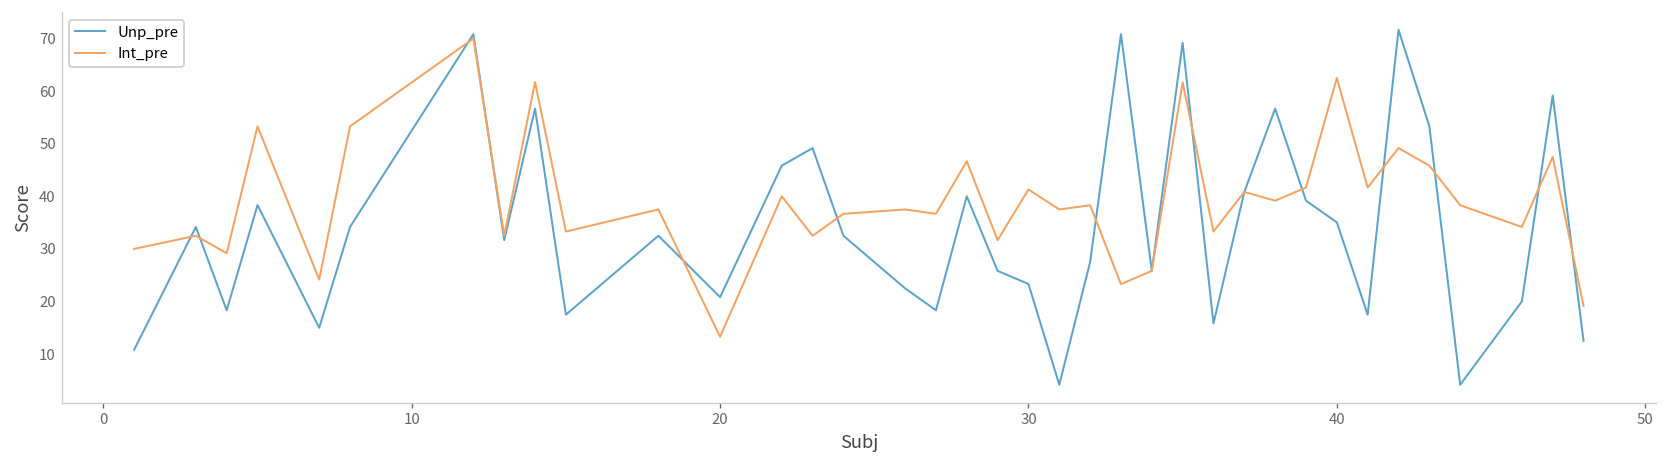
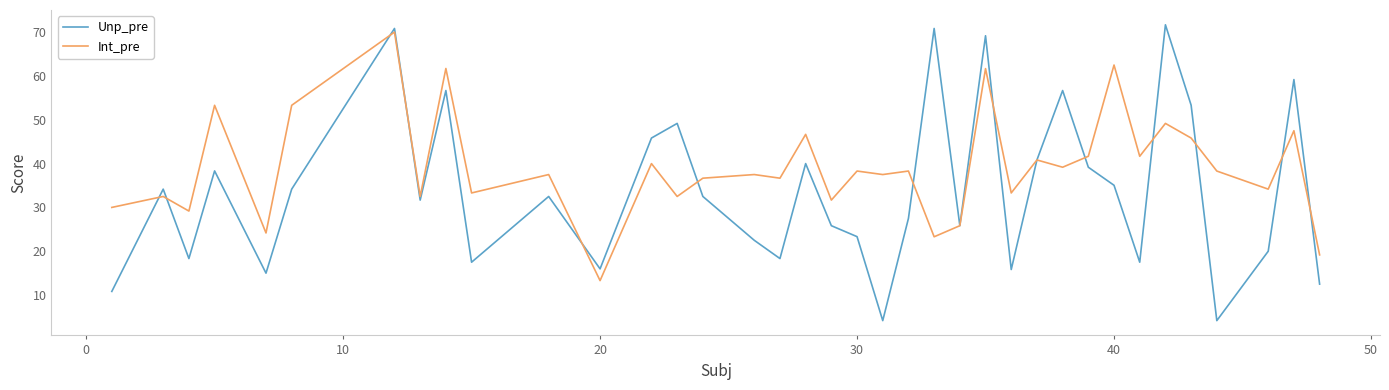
  {
    "Unp_pre": {
-     "20": 21,
+     "20": 16,
      "30": 23,
      "40": 35
    },
    "Int_pre": {
      "20": 13,
-     "30": 41,
+     "30": 38,
      "40": 62
    }
  }
